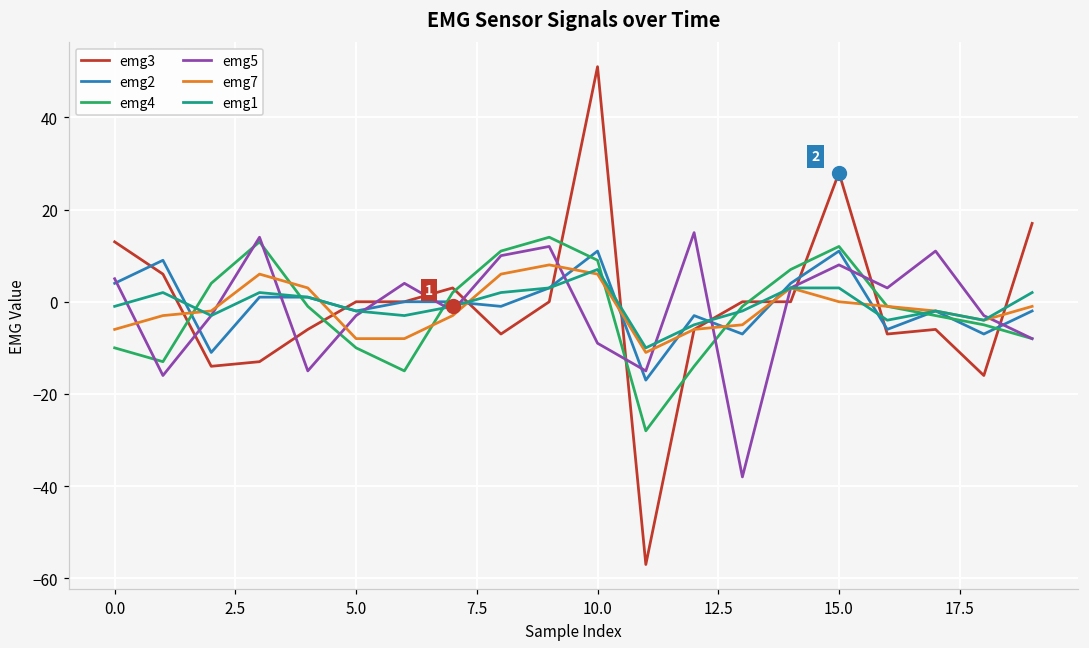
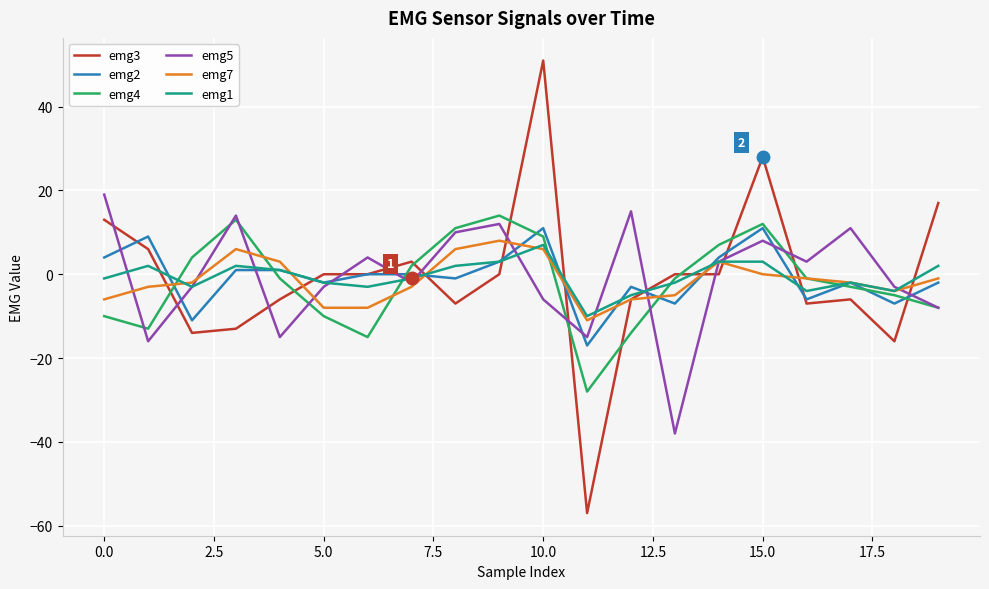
  {
    "emg5": {
-     "0.0": 5,
+     "0.0": 19,
      "5.0": -3,
-     "10.0": -9,
+     "10.0": -6,
      "15.0": 8
    },
    "emg7": {
      "0.0": -6,
      "5.0": -8,
      "10.0": 6,
      "15.0": 0
    }
  }
